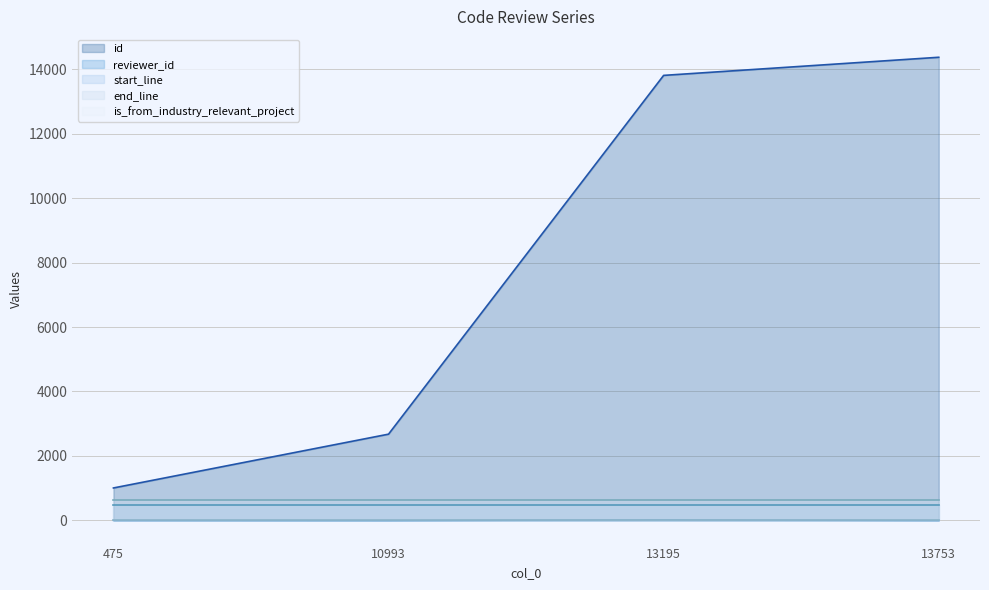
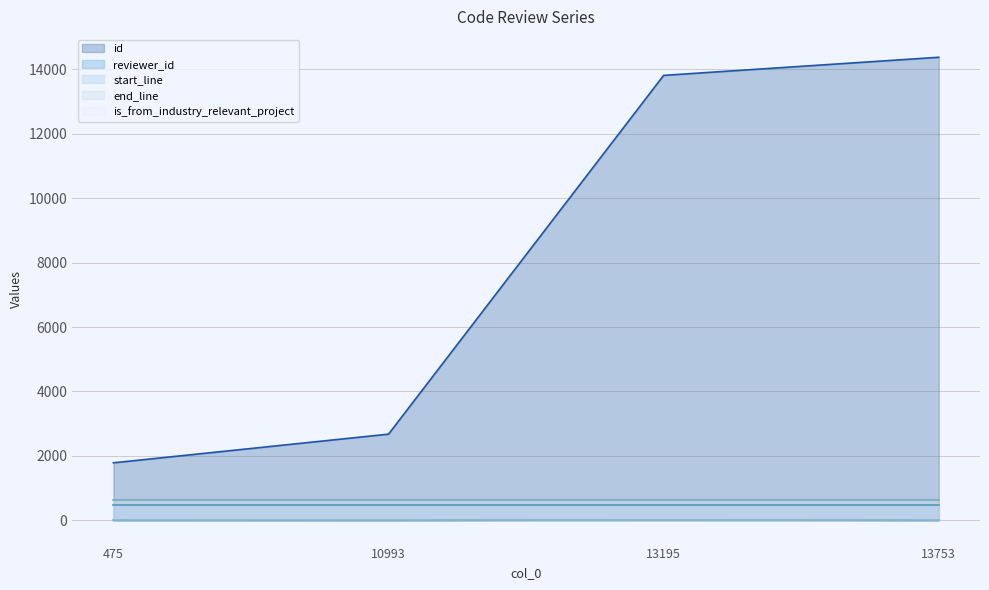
  {
    "id": {
-     "475": 1000,
+     "475": 1800,
      "10993": 2700,
      "13195": 13800,
      "13753": 14400
    }
  }
